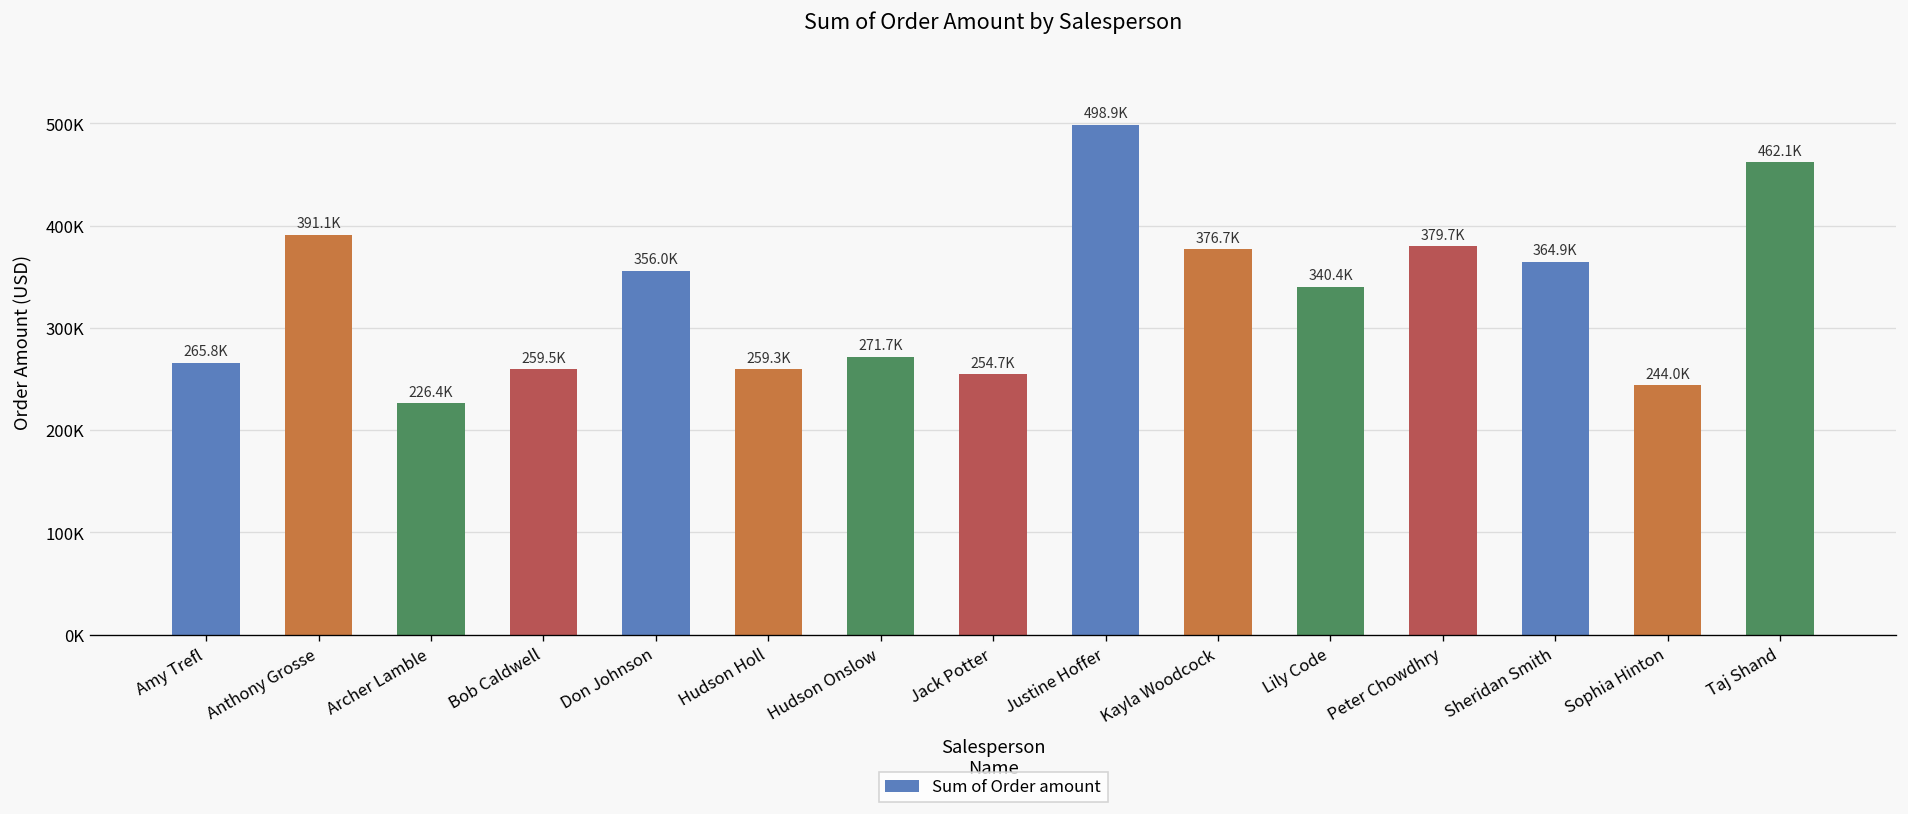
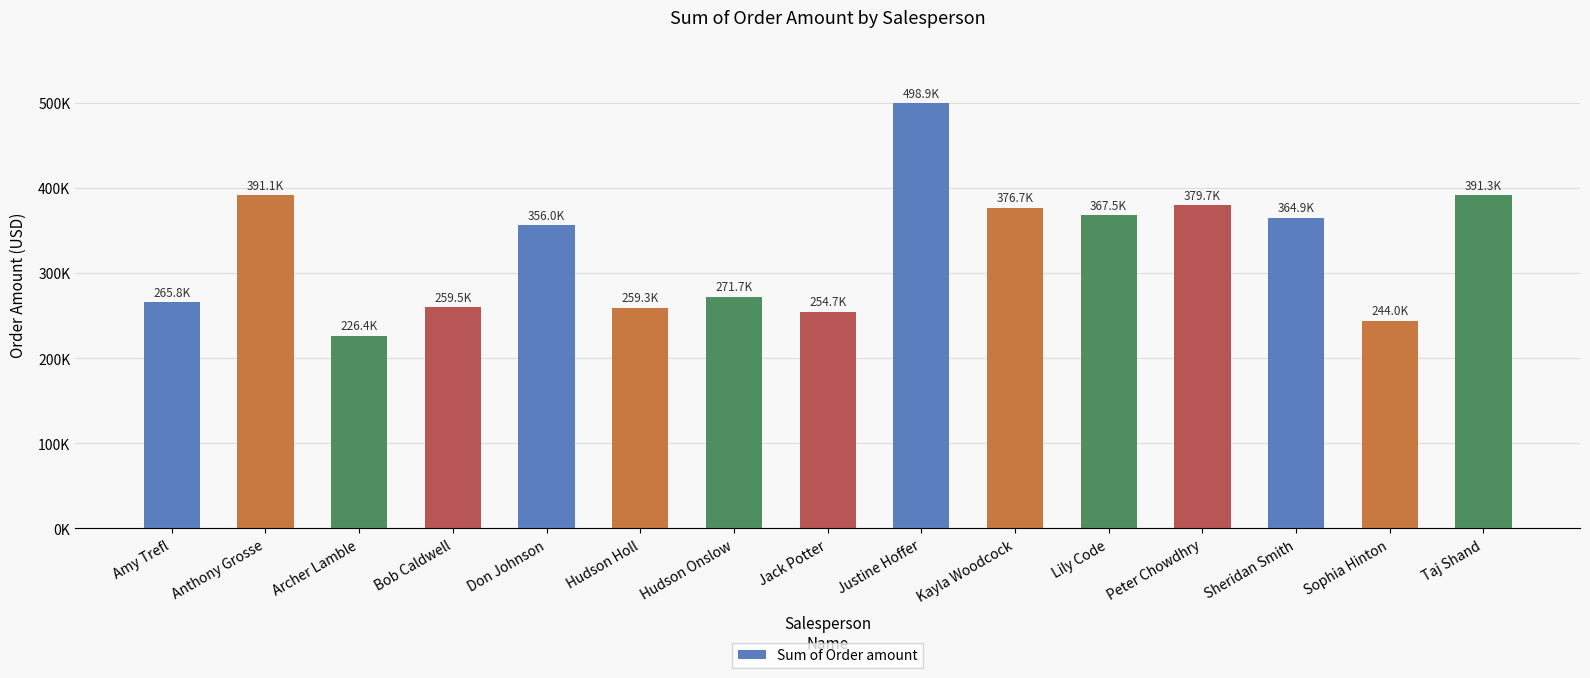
  {
    "Amy Trefl": "265.8K",
    "Anthony Grosse": "391.1K",
    "Archer Lamble": "226.4K",
    "Bob Caldwell": "259.5K",
    "Don Johnson": "356.0K",
    "Hudson Holl": "259.3K",
    "Hudson Onslow": "271.7K",
    "Jack Potter": "254.7K",
    "Justine Hoffer": "498.9K",
    "Kayla Woodcock": "376.7K",
-   "Lily Code": "340.4K",
+   "Lily Code": "367.5K",
    "Peter Chowdhry": "379.7K",
    "Sheridan Smith": "364.9K",
    "Sophia Hinton": "244.0K",
-   "Taj Shand": "462.1K"
+   "Taj Shand": "391.3K"
  }
